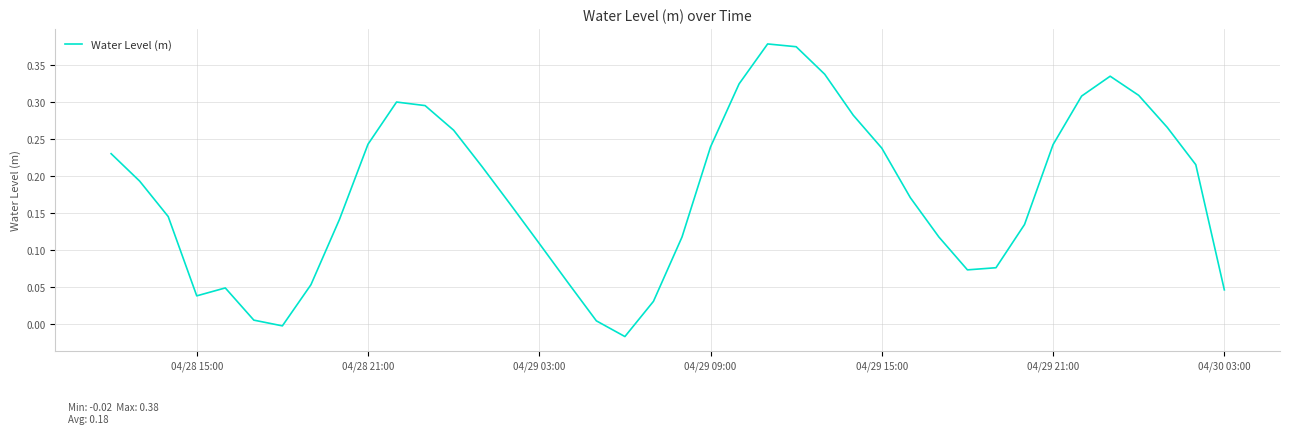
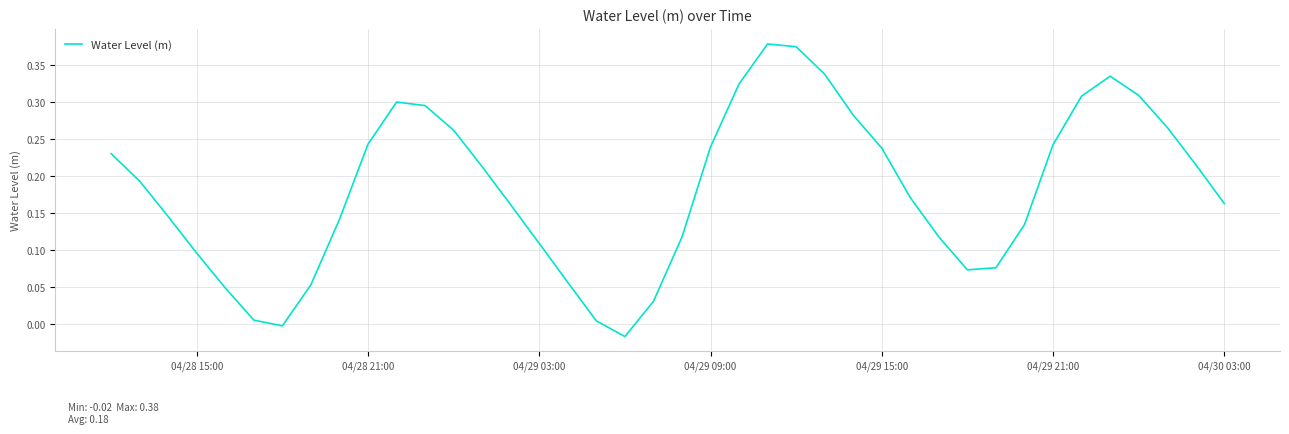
  {
-   "04/28 15:00": 0.04,
+   "04/28 15:00": 0.10,
    "04/28 21:00": 0.24,
    "04/29 03:00": 0.11,
    "04/29 09:00": 0.24,
    "04/29 15:00": 0.24,
    "04/29 21:00": 0.24,
-   "04/30 03:00": 0.05
+   "04/30 03:00": 0.16
  }
